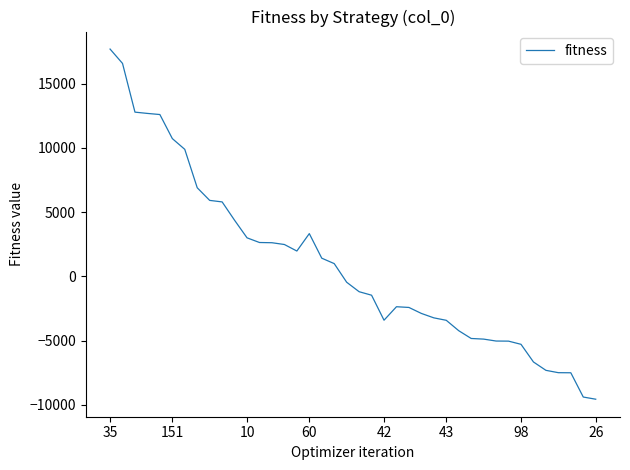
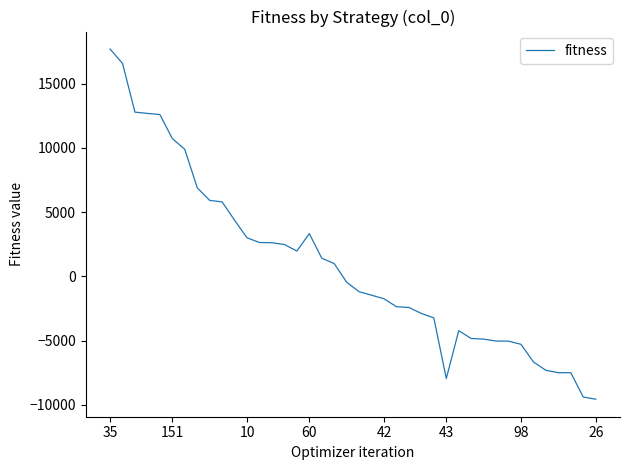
  {
    "151": 10700,
    "60": 3300,
-   "42": -3400,
-   "43": -3400,
+   "42": -1700,
+   "43": -8000,
    "98": -5300
  }
